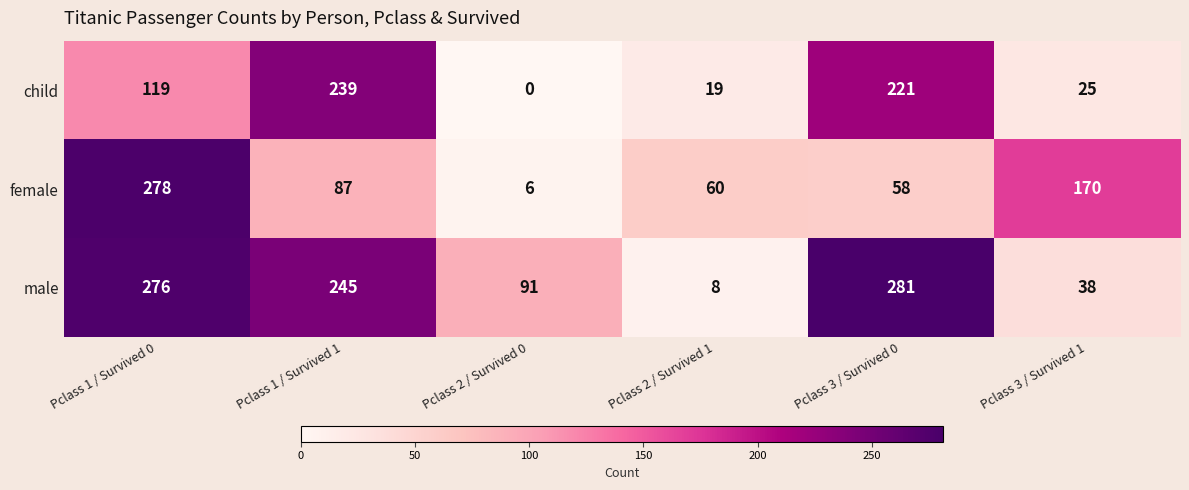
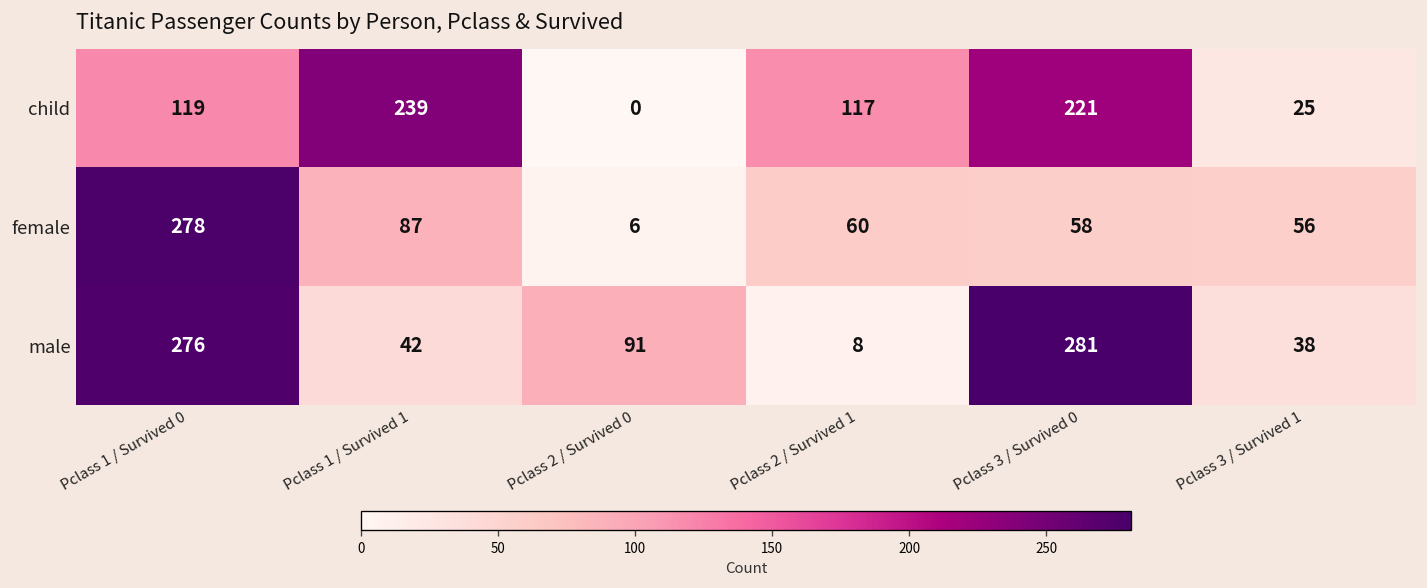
  {
    "child": {
      "Pclass 1 / Survived 0": 119,
      "Pclass 1 / Survived 1": 239,
      "Pclass 2 / Survived 0": 0,
-     "Pclass 2 / Survived 1": 19,
+     "Pclass 2 / Survived 1": 117,
      "Pclass 3 / Survived 0": 221,
      "Pclass 3 / Survived 1": 25
    },
    "female": {
      "Pclass 1 / Survived 0": 278,
      "Pclass 1 / Survived 1": 87,
      "Pclass 2 / Survived 0": 6,
      "Pclass 2 / Survived 1": 60,
      "Pclass 3 / Survived 0": 58,
-     "Pclass 3 / Survived 1": 170
+     "Pclass 3 / Survived 1": 56
    },
    "male": {
      "Pclass 1 / Survived 0": 276,
-     "Pclass 1 / Survived 1": 245,
+     "Pclass 1 / Survived 1": 42,
      "Pclass 2 / Survived 0": 91,
      "Pclass 2 / Survived 1": 8,
      "Pclass 3 / Survived 0": 281,
      "Pclass 3 / Survived 1": 38
    }
  }
